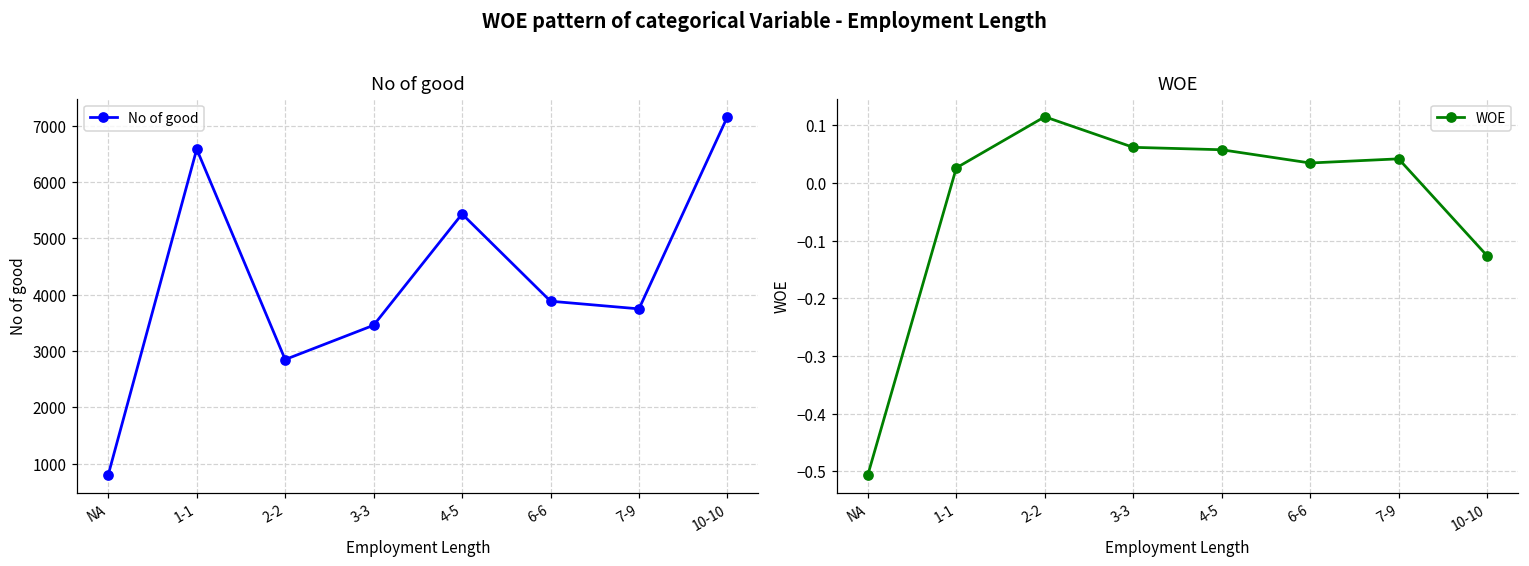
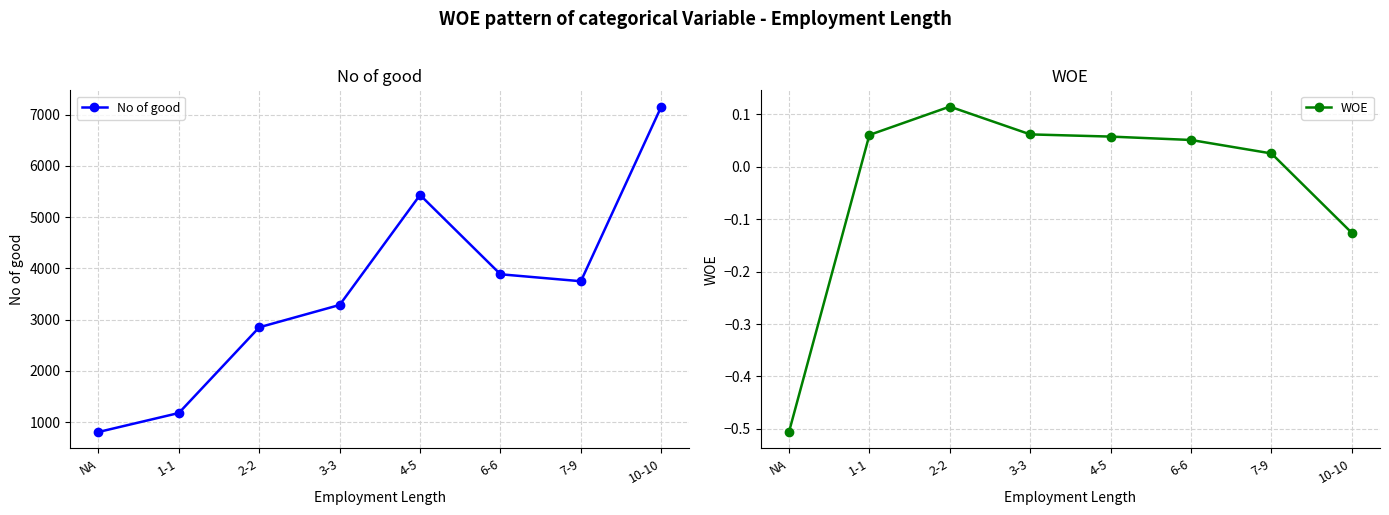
  {
    "No of good": {
      "NA": 800,
-     "1-1": 6600,
+     "1-1": 1200,
      "2-2": 2800,
-     "3-3": 3500,
+     "3-3": 3300,
      "4-5": 5400,
      "6-6": 3900,
      "7-9": 3700,
      "10-10": 7200
    },
    "WOE": {
      "NA": -0.51,
-     "1-1": 0.03,
+     "1-1": 0.06,
      "2-2": 0.11,
      "3-3": 0.06,
      "4-5": 0.06,
-     "6-6": 0.03,
-     "7-9": 0.04,
+     "6-6": 0.05,
+     "7-9": 0.03,
      "10-10": -0.13
    }
  }
